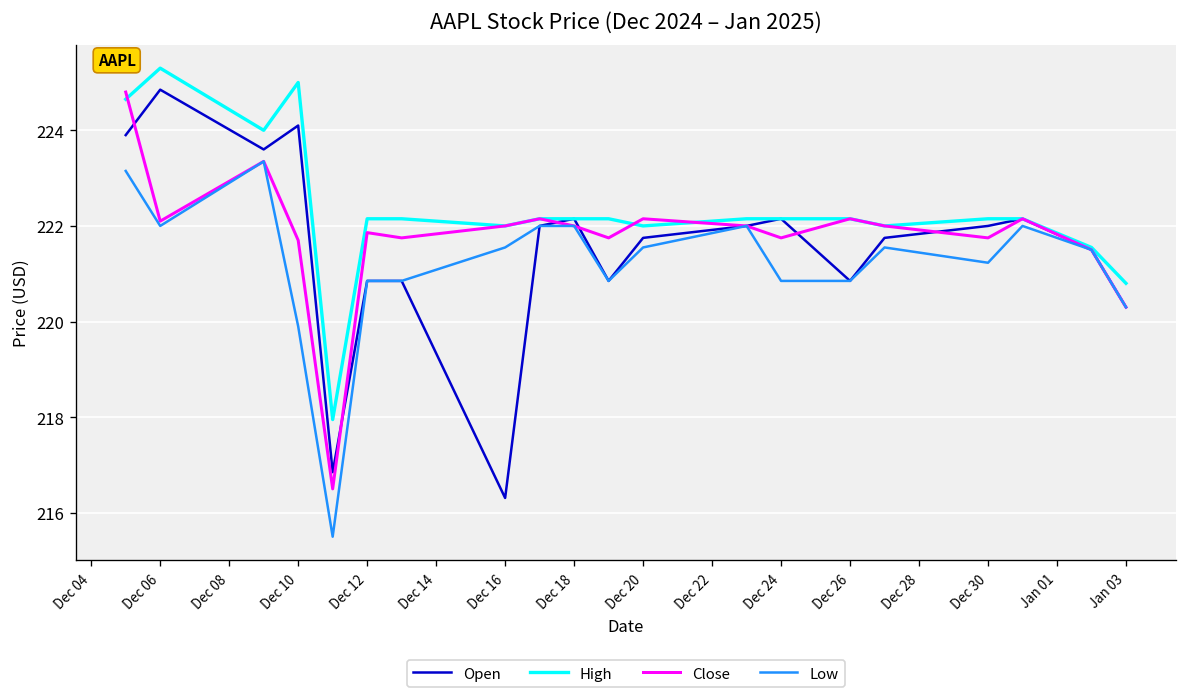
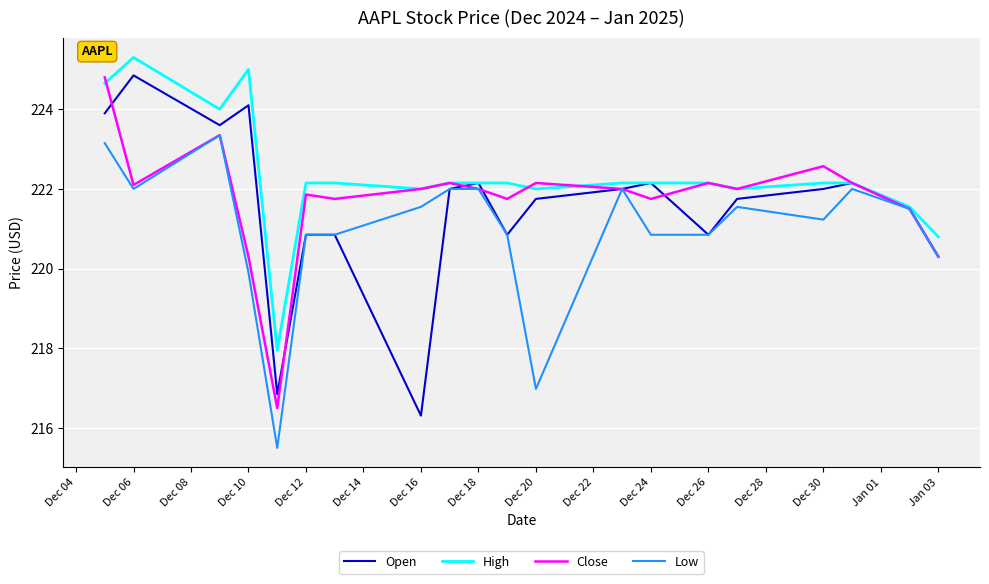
  {
    "Open": {
      "Dec 06": 224.9,
      "Dec 10": 224.1,
      "Dec 16": 216.3,
      "Dec 20": 221.8,
      "Dec 30": 222.0
    },
    "High": {
      "Dec 06": 225.3,
      "Dec 10": 225.0,
      "Dec 12": 222.2,
      "Dec 20": 222.0,
      "Dec 30": 222.2,
      "Jan 03": 220.8
    },
    "Close": {
      "Dec 06": 222.1,
-     "Dec 10": 221.7,
+     "Dec 10": 220.3,
      "Dec 12": 221.9,
      "Dec 20": 222.2,
      "Dec 24": 221.8,
-     "Dec 30": 221.8
+     "Dec 30": 222.6
    },
    "Low": {
      "Dec 06": 222.0,
      "Dec 10": 219.9,
      "Dec 16": 221.6,
-     "Dec 20": 221.6,
+     "Dec 20": 217.0,
      "Dec 24": 220.9,
      "Dec 30": 221.2
    }
  }
